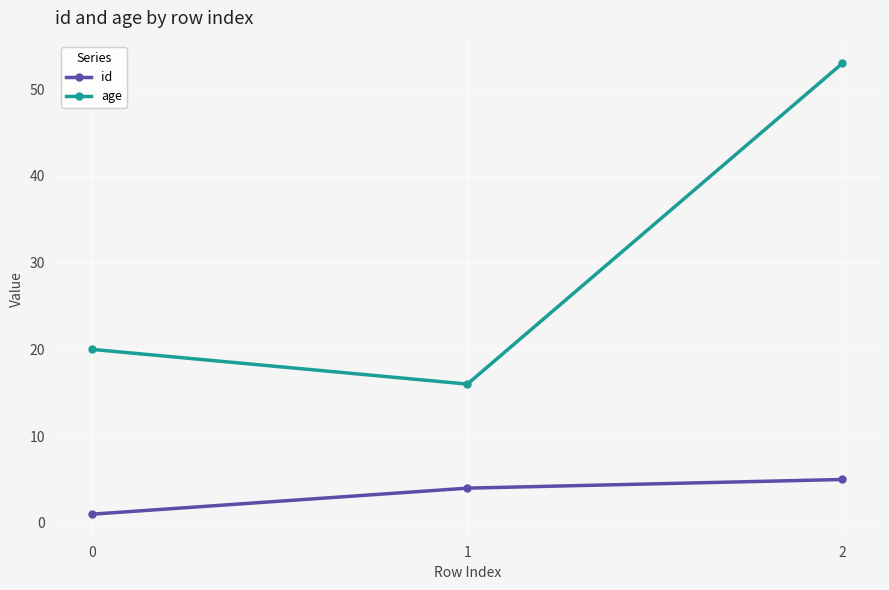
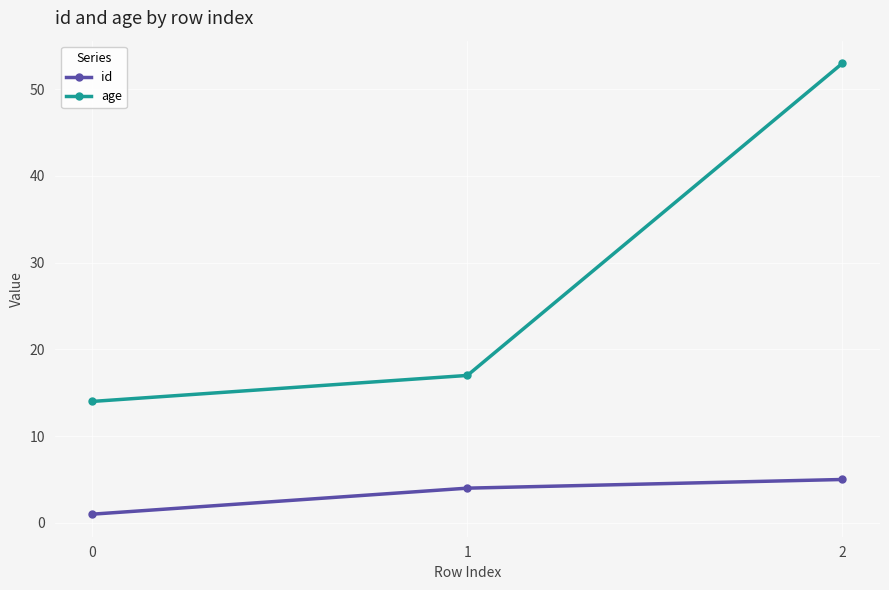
  {
    "id": {
      "0": 1,
      "1": 4,
      "2": 5
    },
    "age": {
-     "0": 20,
-     "1": 16,
+     "0": 14,
+     "1": 17,
      "2": 53
    }
  }
